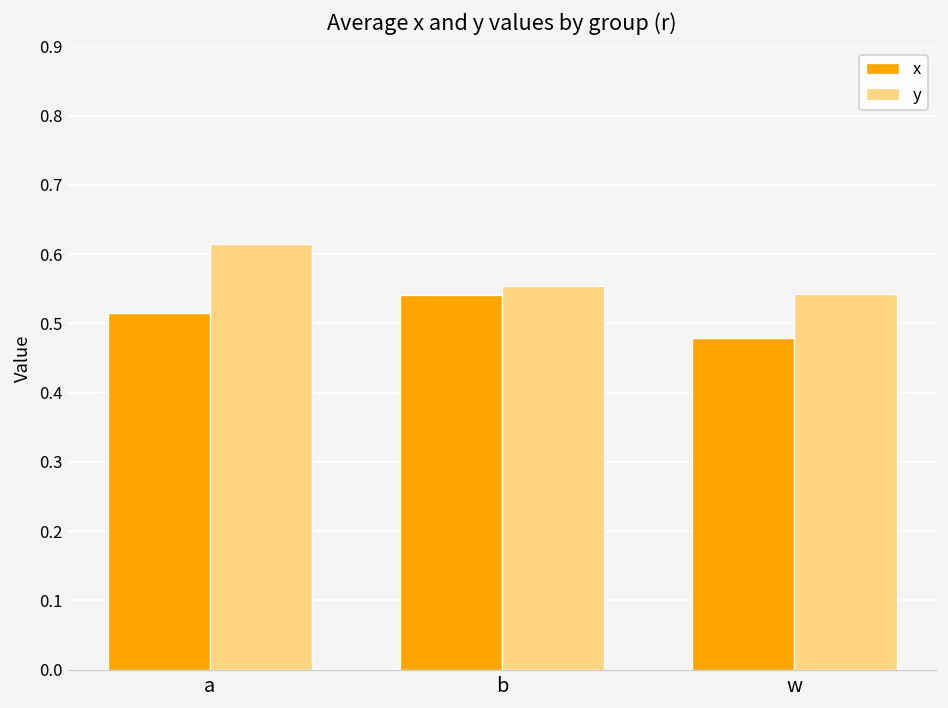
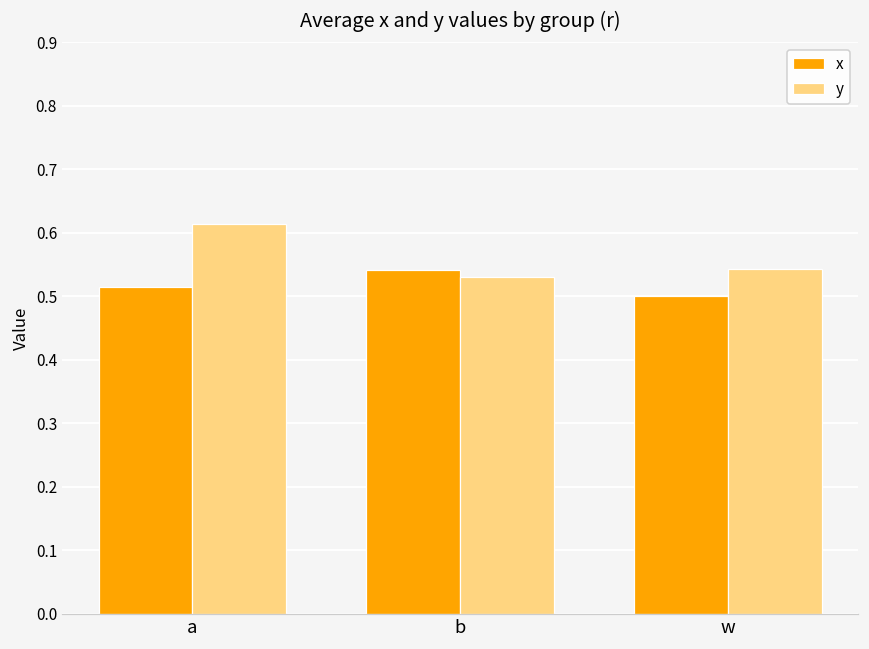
  {
    "x": {
      "a": 0.51,
      "b": 0.54,
-     "w": 0.48
+     "w": 0.50
    },
    "y": {
      "a": 0.61,
-     "b": 0.55,
+     "b": 0.53,
      "w": 0.54
    }
  }
